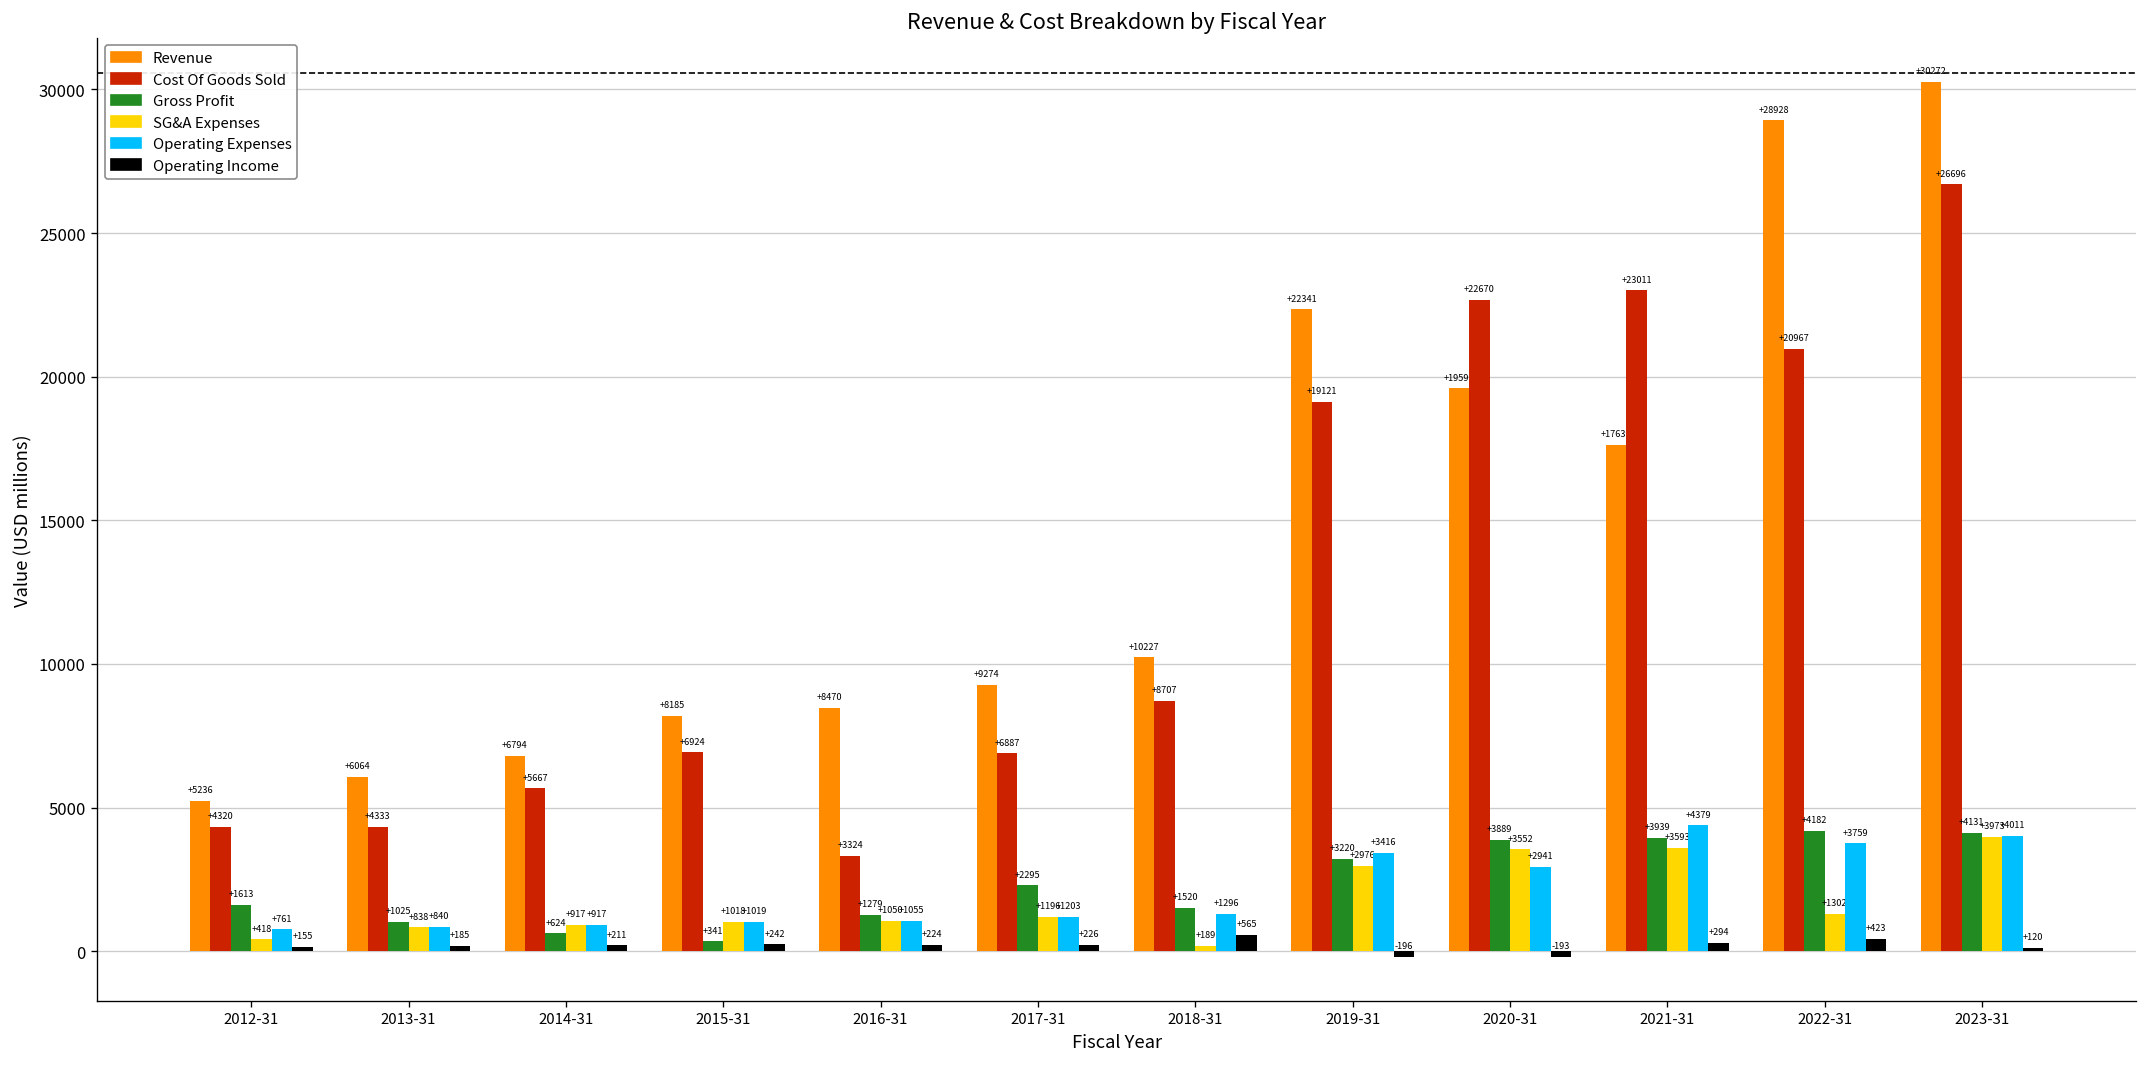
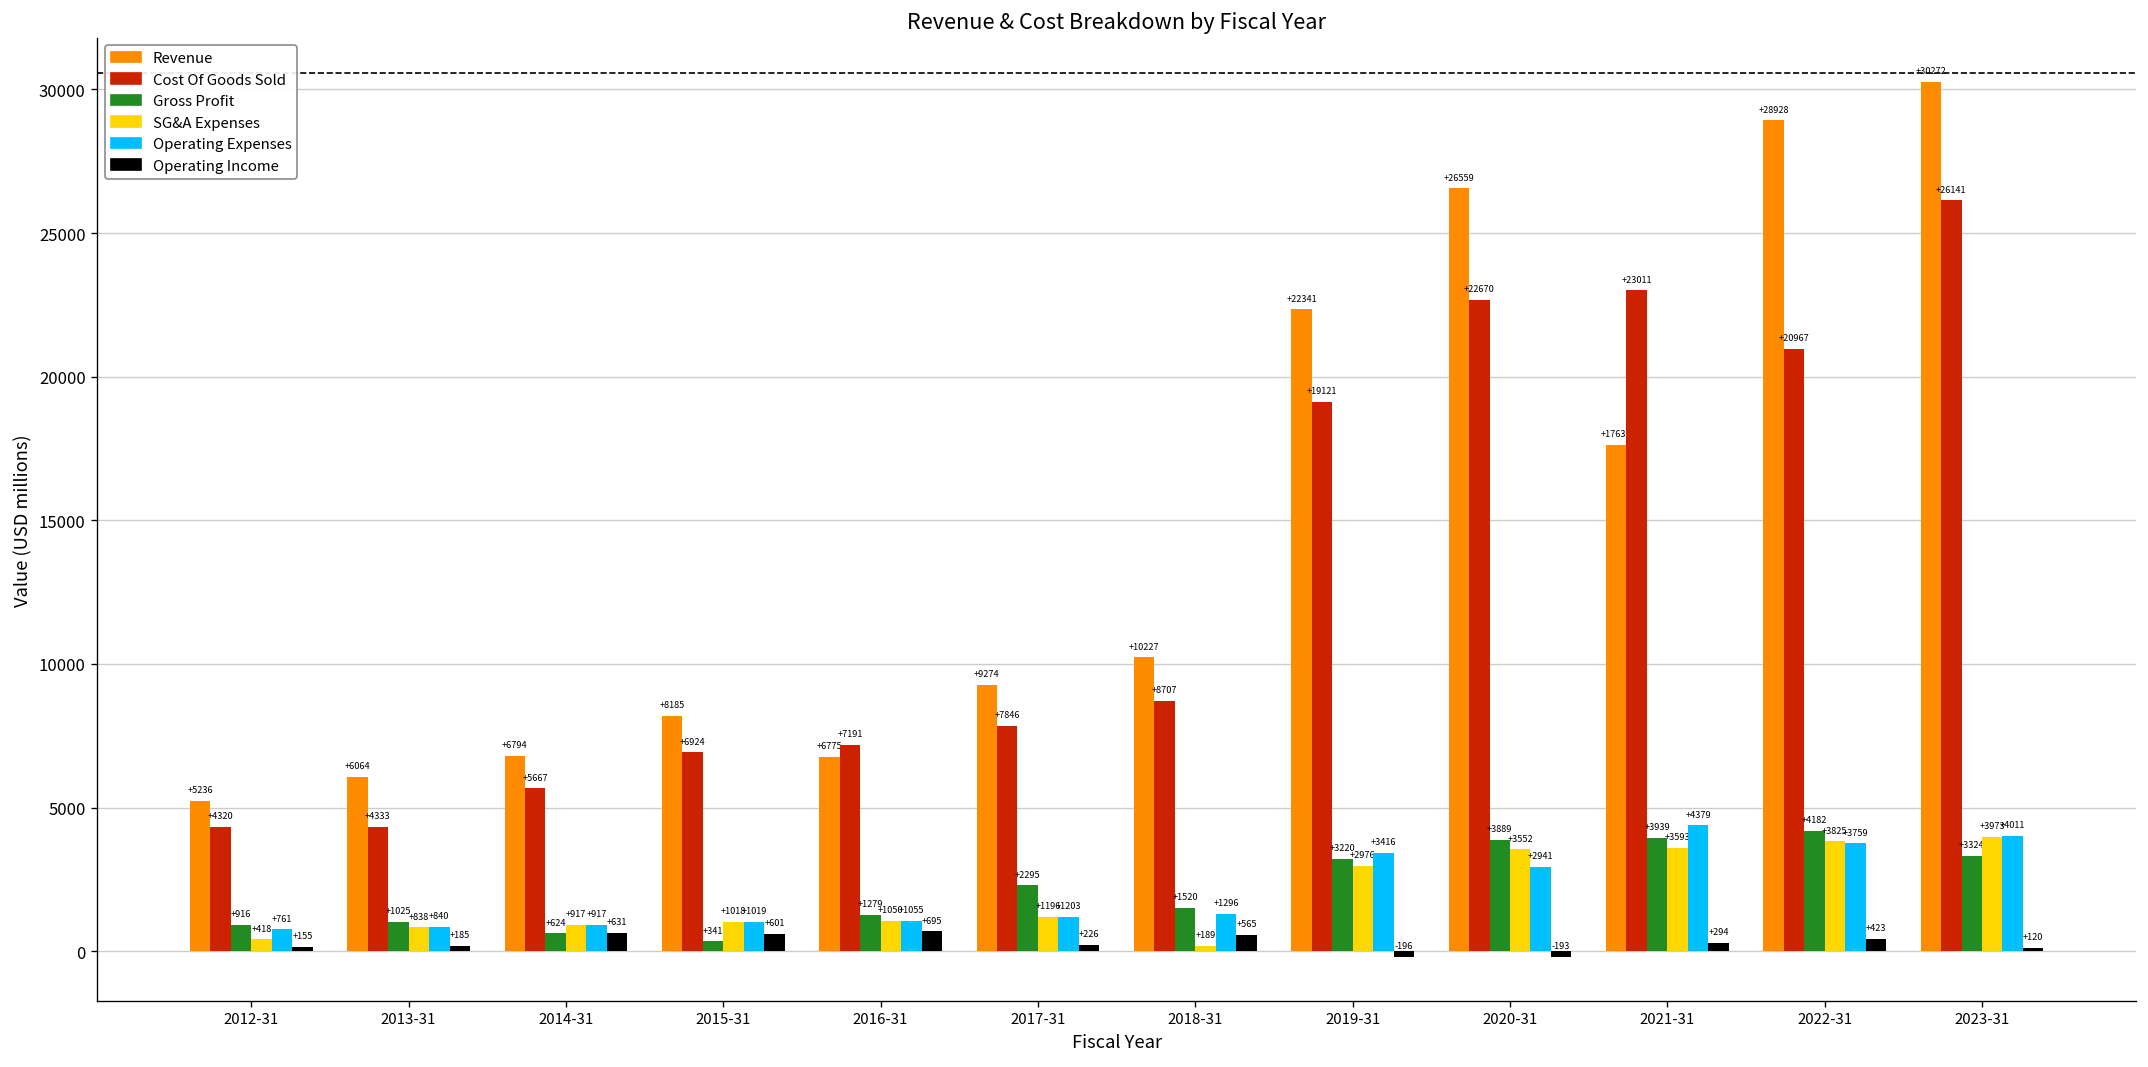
  {
    "Revenue": {
      "2012-31": "+5236",
      "2013-31": "+6064",
      "2014-31": "+6794",
      "2015-31": "+8185",
-     "2016-31": "+8470",
+     "2016-31": "+6775",
      "2017-31": "+9274",
      "2018-31": "+10227",
      "2019-31": "+22341",
-     "2020-31": "+19599",
+     "2020-31": "+26559",
      "2021-31": "+17639",
      "2022-31": "+28928",
      "2023-31": "+30272"
    },
    "Cost Of Goods Sold": {
      "2012-31": "+4320",
      "2013-31": "+4333",
      "2014-31": "+5667",
      "2015-31": "+6924",
-     "2016-31": "+3324",
-     "2017-31": "+6887",
+     "2016-31": "+7191",
+     "2017-31": "+7846",
      "2018-31": "+8707",
      "2019-31": "+19121",
      "2020-31": "+22670",
      "2021-31": "+23011",
      "2022-31": "+20967",
-     "2023-31": "+26696"
+     "2023-31": "+26141"
    },
    "Gross Profit": {
-     "2012-31": "+1613",
+     "2012-31": "+916",
      "2013-31": "+1025",
      "2014-31": "+624",
      "2015-31": "+341",
      "2016-31": "+1279",
      "2017-31": "+2295",
      "2018-31": "+1520",
      "2019-31": "+3220",
      "2020-31": "+3889",
      "2021-31": "+3939",
      "2022-31": "+4182",
-     "2023-31": "+4131"
+     "2023-31": "+3324"
    },
    "SG&A Expenses": {
      "2012-31": "+418",
      "2013-31": "+838",
      "2014-31": "+917",
      "2018-31": "+189",
      "2019-31": "+2976",
      "2020-31": "+3552",
      "2021-31": "+3593",
-     "2022-31": "+1302"
+     "2022-31": "+3825"
    },
    "Operating Expenses": {
      "2012-31": "+761",
      "2013-31": "+840",
      "2014-31": "+917",
      "2018-31": "+1296",
      "2019-31": "+3416",
      "2020-31": "+2941",
      "2021-31": "+4379",
      "2022-31": "+3759"
    },
    "Operating Income": {
      "2012-31": "+155",
      "2013-31": "+185",
-     "2014-31": "+211",
-     "2015-31": "+242",
-     "2016-31": "+224",
+     "2014-31": "+631",
+     "2015-31": "+601",
+     "2016-31": "+695",
      "2017-31": "+226",
      "2018-31": "+565",
      "2019-31": "-196",
      "2020-31": "-193",
      "2021-31": "+294",
      "2022-31": "+423",
      "2023-31": "+120"
    }
  }
